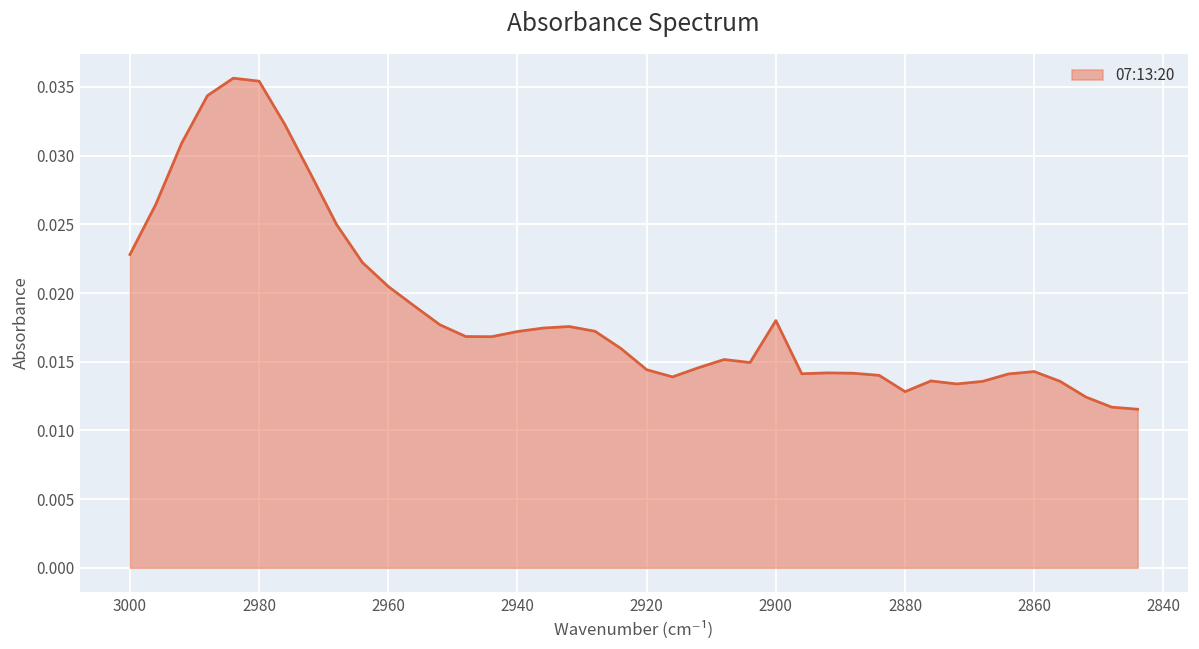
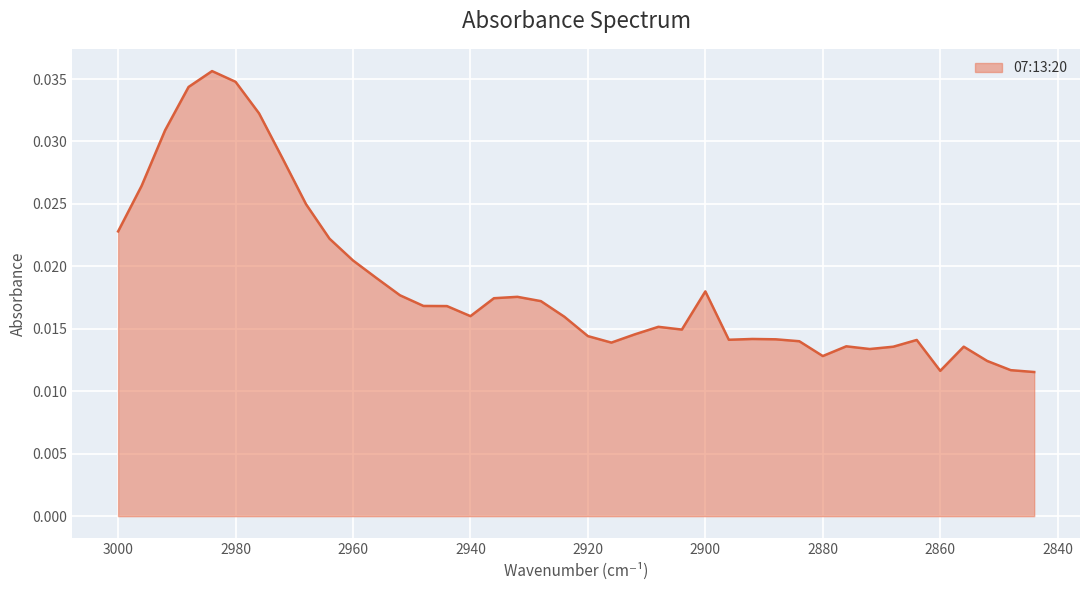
  {
    "3000": 0.0228,
-   "2980": 0.0354,
+   "2980": 0.0348,
    "2960": 0.0205,
-   "2940": 0.0172,
+   "2940": 0.0160,
    "2920": 0.0144,
    "2900": 0.0180,
    "2880": 0.0128,
-   "2860": 0.0143
+   "2860": 0.0116
  }
